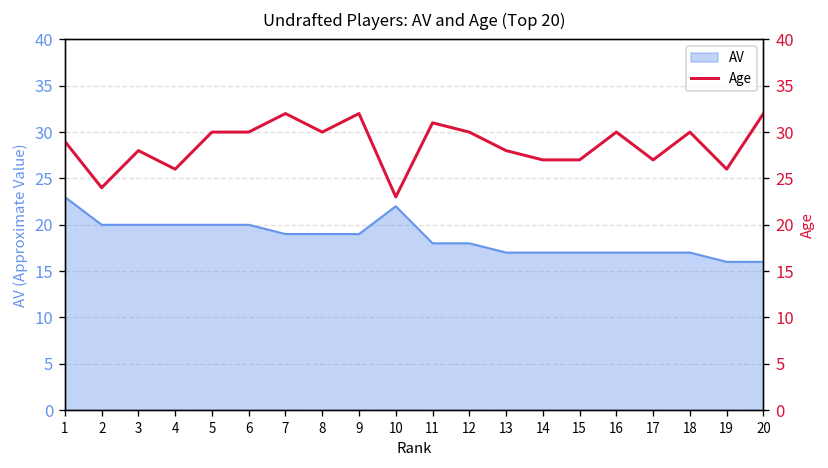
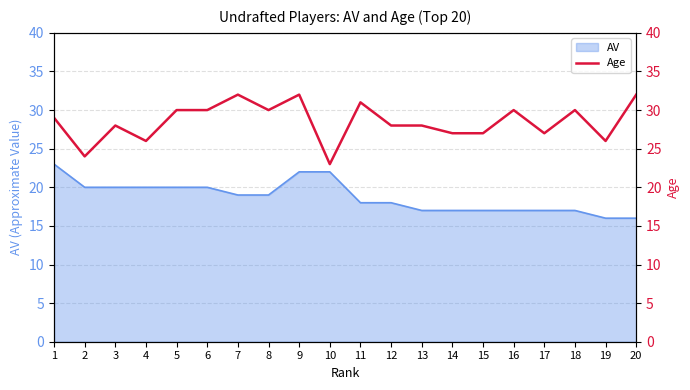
  {
    "AV": {
      "1": 23,
      "2": 20,
      "3": 20,
      "4": 20,
      "5": 20,
      "6": 20,
      "7": 19,
      "8": 19,
-     "9": 19,
+     "9": 22,
      "10": 22,
      "11": 18,
      "12": 18,
      "13": 17,
      "14": 17,
      "15": 17,
      "16": 17,
      "17": 17,
      "18": 17,
      "19": 16,
      "20": 16
    },
    "Age": {
      "1": 29,
      "2": 24,
      "3": 28,
      "4": 26,
      "5": 30,
      "6": 30,
      "7": 32,
      "8": 30,
      "9": 32,
      "10": 23,
      "11": 31,
-     "12": 30,
+     "12": 28,
      "13": 28,
      "14": 27,
      "15": 27,
      "16": 30,
      "17": 27,
      "18": 30,
      "19": 26,
      "20": 32
    }
  }
